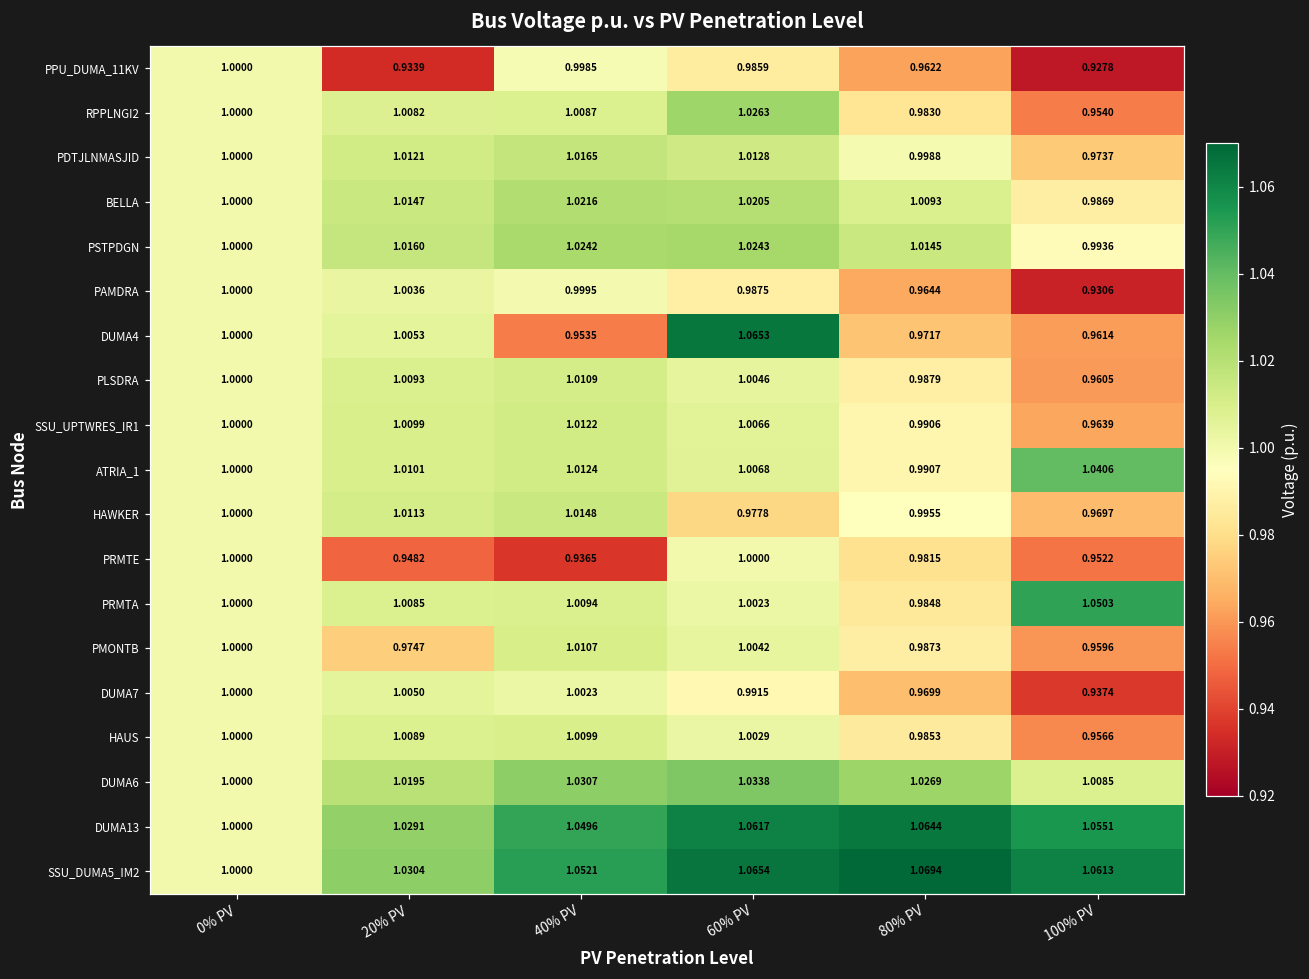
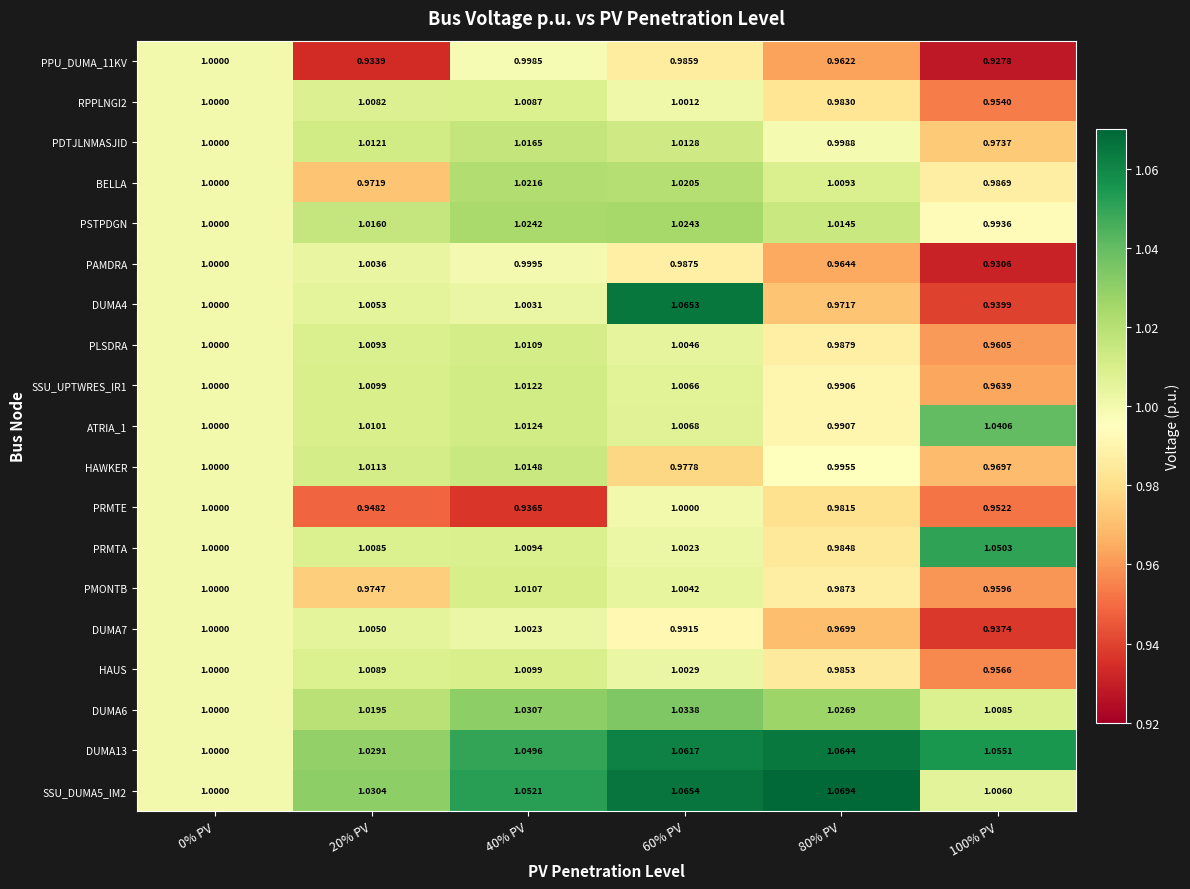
  {
    "PPU_DUMA_11KV": {
      "0% PV": 1.0000,
      "20% PV": 0.9339,
      "40% PV": 0.9985,
      "60% PV": 0.9859,
      "80% PV": 0.9622,
      "100% PV": 0.9278
    },
    "RPPLNGI2": {
      "0% PV": 1.0000,
      "20% PV": 1.0082,
      "40% PV": 1.0087,
-     "60% PV": 1.0263,
+     "60% PV": 1.0012,
      "80% PV": 0.9830,
      "100% PV": 0.9540
    },
    "PDTJLNMASJID": {
      "0% PV": 1.0000,
      "20% PV": 1.0121,
      "40% PV": 1.0165,
      "60% PV": 1.0128,
      "80% PV": 0.9988,
      "100% PV": 0.9737
    },
    "BELLA": {
      "0% PV": 1.0000,
-     "20% PV": 1.0147,
+     "20% PV": 0.9719,
      "40% PV": 1.0216,
      "60% PV": 1.0205,
      "80% PV": 1.0093,
      "100% PV": 0.9869
    },
    "PSTPDGN": {
      "0% PV": 1.0000,
      "20% PV": 1.0160,
      "40% PV": 1.0242,
      "60% PV": 1.0243,
      "80% PV": 1.0145,
      "100% PV": 0.9936
    },
    "PAMDRA": {
      "0% PV": 1.0000,
      "20% PV": 1.0036,
      "40% PV": 0.9995,
      "60% PV": 0.9875,
      "80% PV": 0.9644,
      "100% PV": 0.9306
    },
    "DUMA4": {
      "0% PV": 1.0000,
      "20% PV": 1.0053,
-     "40% PV": 0.9535,
+     "40% PV": 1.0031,
      "60% PV": 1.0653,
      "80% PV": 0.9717,
-     "100% PV": 0.9614
+     "100% PV": 0.9399
    },
    "PLSDRA": {
      "0% PV": 1.0000,
      "20% PV": 1.0093,
      "40% PV": 1.0109,
      "60% PV": 1.0046,
      "80% PV": 0.9879,
      "100% PV": 0.9605
    },
    "SSU_UPTWRES_IR1": {
      "0% PV": 1.0000,
      "20% PV": 1.0099,
      "40% PV": 1.0122,
      "60% PV": 1.0066,
      "80% PV": 0.9906,
      "100% PV": 0.9639
    },
    "ATRIA_1": {
      "0% PV": 1.0000,
      "20% PV": 1.0101,
      "40% PV": 1.0124,
      "60% PV": 1.0068,
      "80% PV": 0.9907,
      "100% PV": 1.0406
    },
    "HAWKER": {
      "0% PV": 1.0000,
      "20% PV": 1.0113,
      "40% PV": 1.0148,
      "60% PV": 0.9778,
      "80% PV": 0.9955,
      "100% PV": 0.9697
    },
    "PRMTE": {
      "0% PV": 1.0000,
      "20% PV": 0.9482,
      "40% PV": 0.9365,
      "60% PV": 1.0000,
      "80% PV": 0.9815,
      "100% PV": 0.9522
    },
    "PRMTA": {
      "0% PV": 1.0000,
      "20% PV": 1.0085,
      "40% PV": 1.0094,
      "60% PV": 1.0023,
      "80% PV": 0.9848,
      "100% PV": 1.0503
    },
    "PMONTB": {
      "0% PV": 1.0000,
      "20% PV": 0.9747,
      "40% PV": 1.0107,
      "60% PV": 1.0042,
      "80% PV": 0.9873,
      "100% PV": 0.9596
    },
    "DUMA7": {
      "0% PV": 1.0000,
      "20% PV": 1.0050,
      "40% PV": 1.0023,
      "60% PV": 0.9915,
      "80% PV": 0.9699,
      "100% PV": 0.9374
    },
    "HAUS": {
      "0% PV": 1.0000,
      "20% PV": 1.0089,
      "40% PV": 1.0099,
      "60% PV": 1.0029,
      "80% PV": 0.9853,
      "100% PV": 0.9566
    },
    "DUMA6": {
      "0% PV": 1.0000,
      "20% PV": 1.0195,
      "40% PV": 1.0307,
      "60% PV": 1.0338,
      "80% PV": 1.0269,
      "100% PV": 1.0085
    },
    "DUMA13": {
      "0% PV": 1.0000,
      "20% PV": 1.0291,
      "40% PV": 1.0496,
      "60% PV": 1.0617,
      "80% PV": 1.0644,
      "100% PV": 1.0551
    },
    "SSU_DUMA5_IM2": {
      "0% PV": 1.0000,
      "20% PV": 1.0304,
      "40% PV": 1.0521,
      "60% PV": 1.0654,
      "80% PV": 1.0694,
-     "100% PV": 1.0613
+     "100% PV": 1.0060
    }
  }
